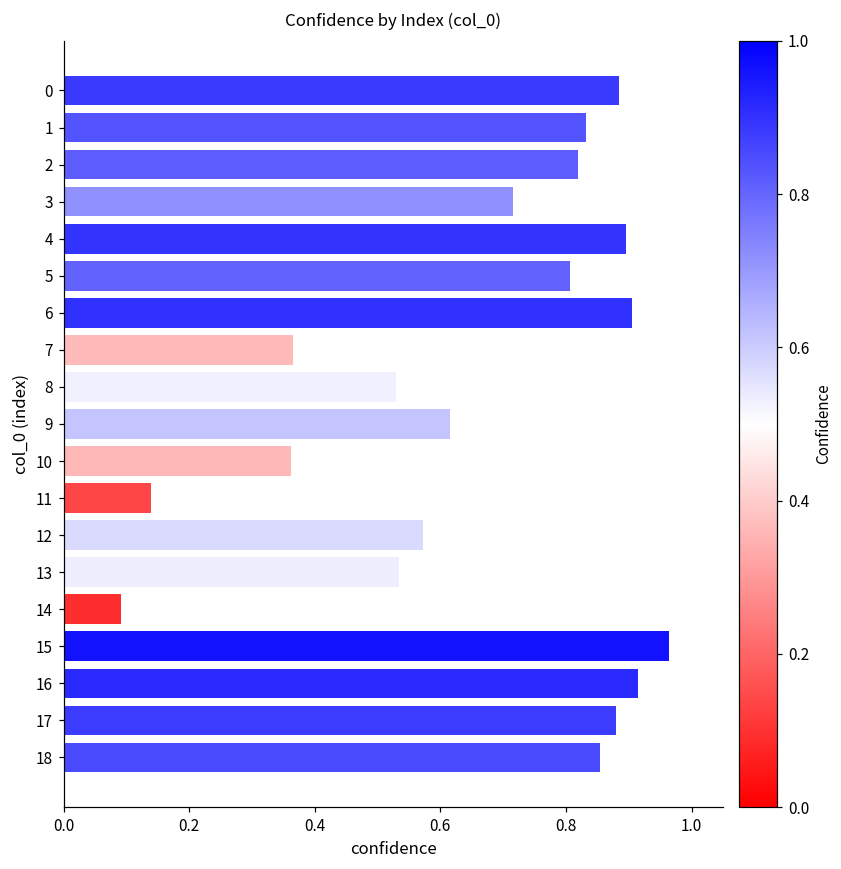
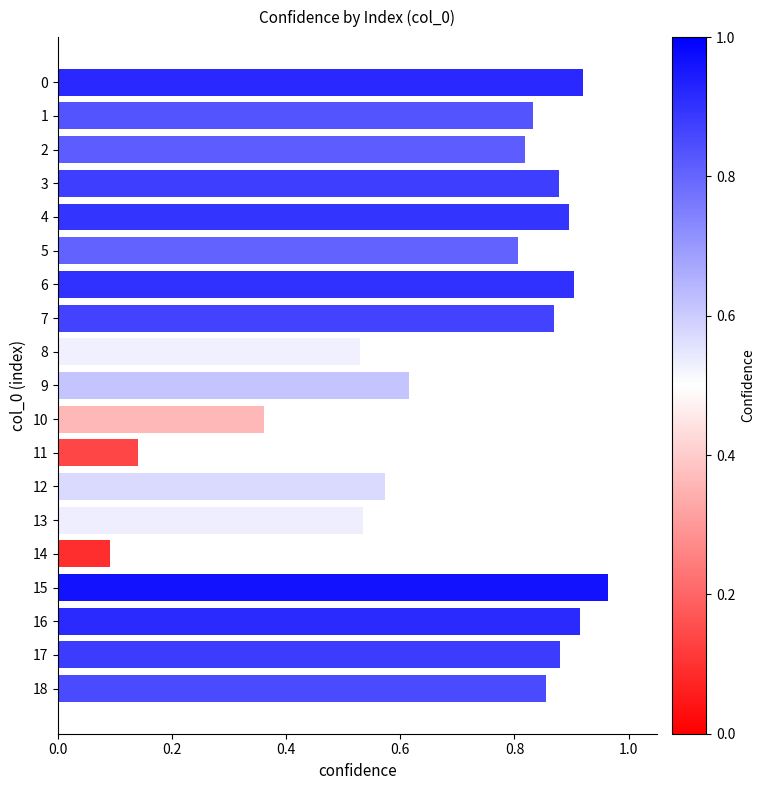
  {
-   "0": 0.88,
+   "0": 0.92,
    "1": 0.83,
    "2": 0.82,
-   "3": 0.72,
+   "3": 0.88,
    "4": 0.90,
    "5": 0.81,
    "6": 0.91,
-   "7": 0.37,
+   "7": 0.87,
    "8": 0.53,
    "9": 0.62,
    "10": 0.36,
    "11": 0.14,
    "12": 0.57,
    "13": 0.53,
    "14": 0.09,
    "15": 0.96,
    "16": 0.91,
    "17": 0.88,
    "18": 0.85
  }
